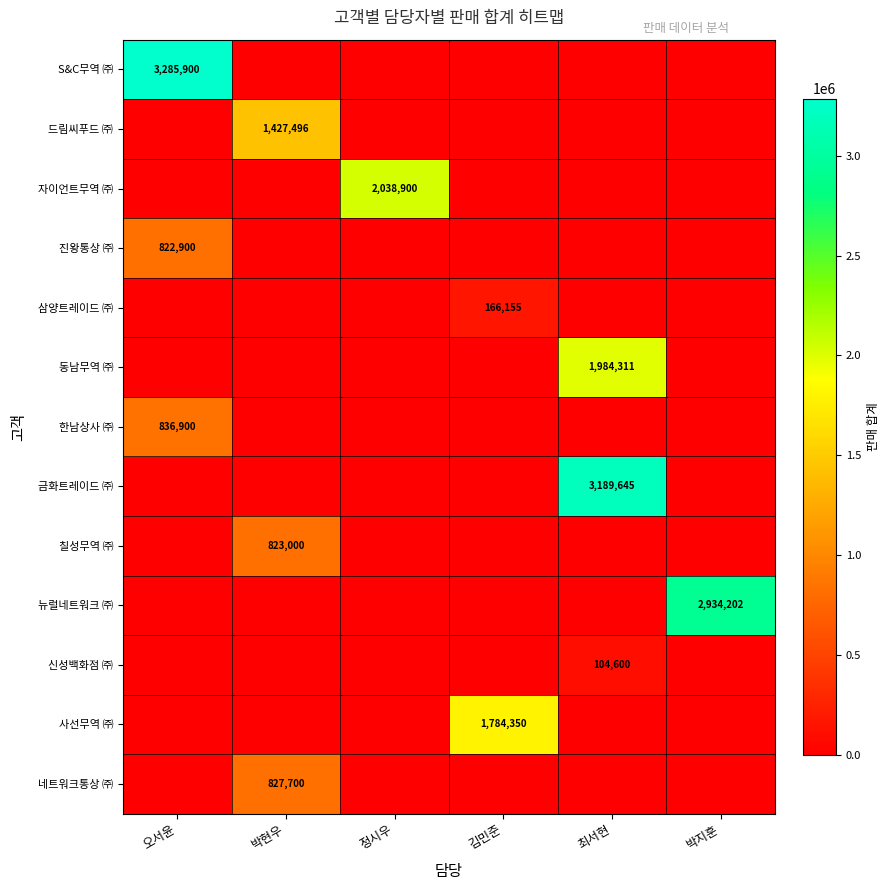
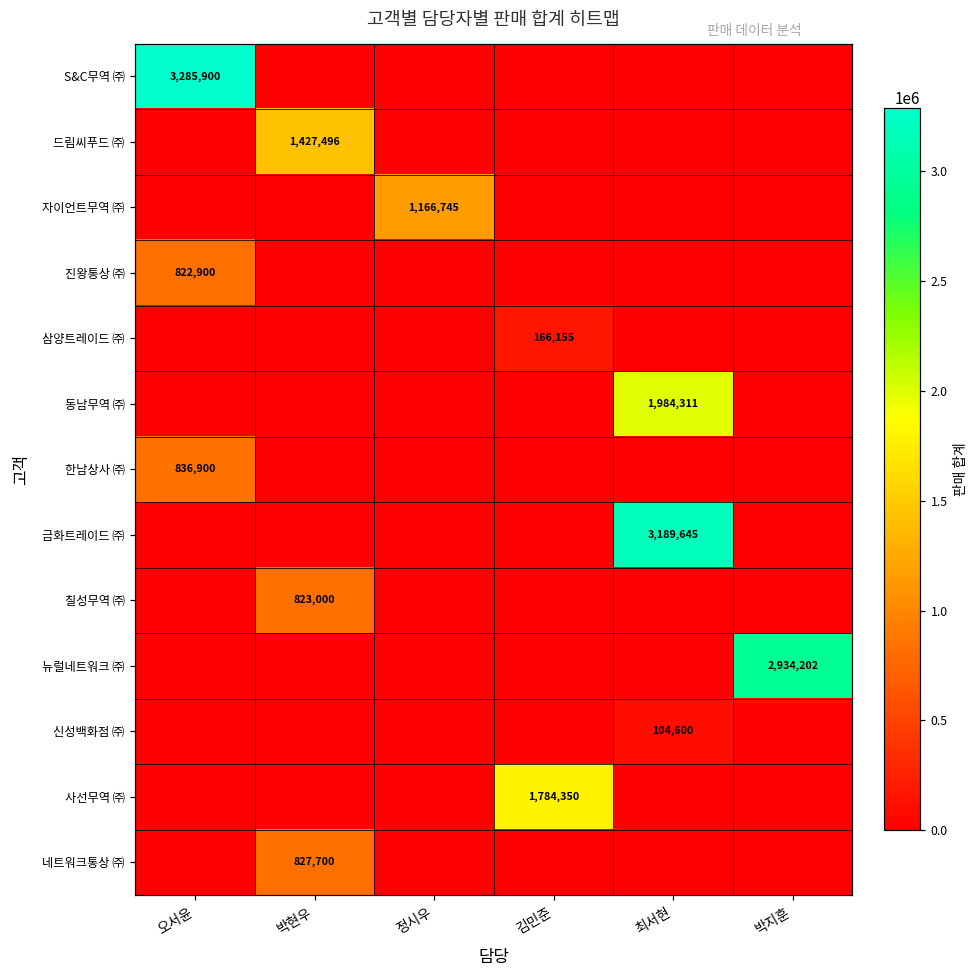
  {
    "S&C무역 ㈜": {
      "오서윤": "3,285,900"
    },
    "드림씨푸드 ㈜": {
      "박현우": "1,427,496"
    },
    "자이언트무역 ㈜": {
-     "정시우": "2,038,900"
+     "정시우": "1,166,745"
    },
    "진왕통상 ㈜": {
      "오서윤": "822,900"
    },
    "삼양트레이드 ㈜": {
      "김민준": "166,155"
    },
    "동남무역 ㈜": {
      "최서현": "1,984,311"
    },
    "한남상사 ㈜": {
      "오서윤": "836,900"
    },
    "금화트레이드 ㈜": {
      "최서현": "3,189,645"
    },
    "칠성무역 ㈜": {
      "박현우": "823,000"
    },
    "뉴럴네트워크 ㈜": {
      "박지훈": "2,934,202"
    },
    "신성백화점 ㈜": {
      "최서현": "104,600"
    },
    "사선무역 ㈜": {
      "김민준": "1,784,350"
    },
    "네트워크통상 ㈜": {
      "박현우": "827,700"
    }
  }
